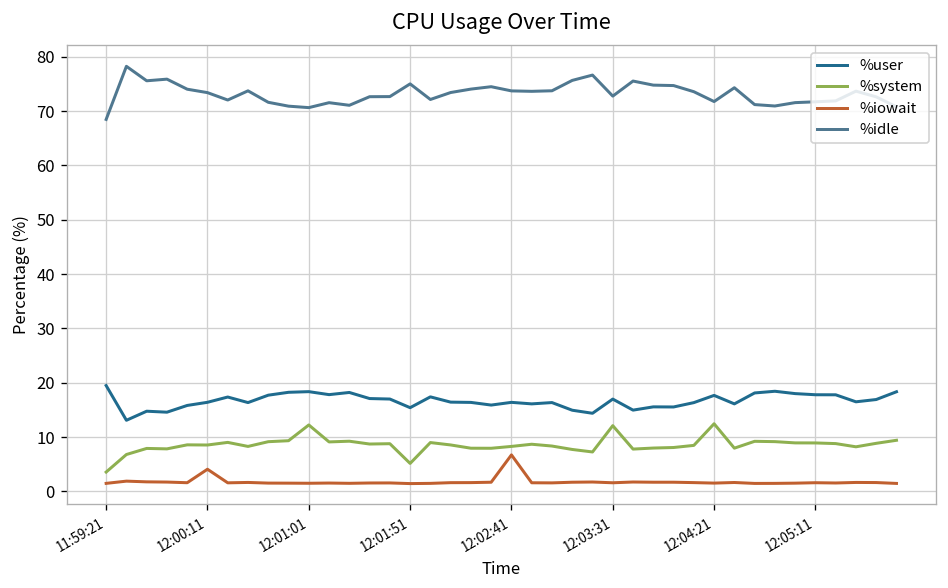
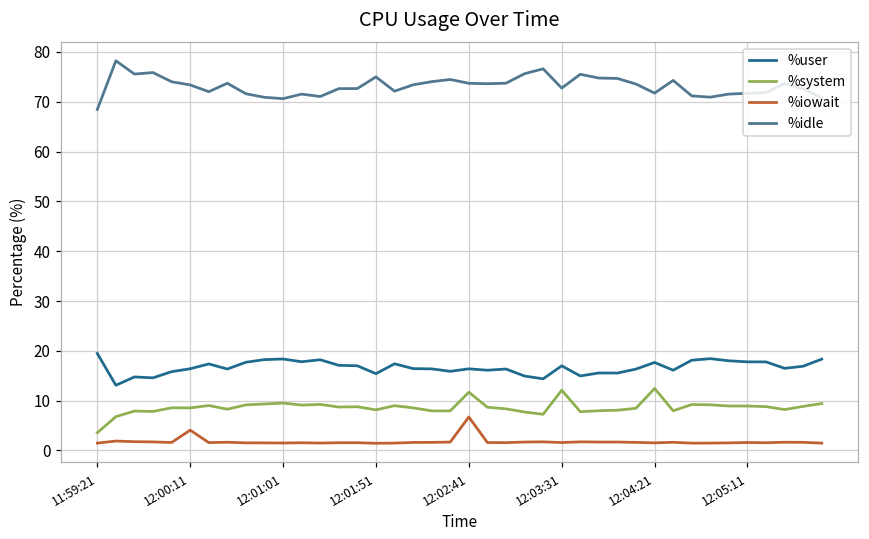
  {
    "%system": {
      "11:59:21": 4,
      "12:00:11": 9,
-     "12:01:01": 12,
-     "12:01:51": 5,
-     "12:02:41": 8,
+     "12:01:01": 10,
+     "12:01:51": 8,
+     "12:02:41": 12,
      "12:03:31": 12,
      "12:04:21": 12,
      "12:05:11": 9
    },
    "%iowait": {
      "11:59:21": 1,
      "12:00:11": 4,
      "12:01:01": 2,
      "12:01:51": 1,
      "12:02:41": 7,
      "12:03:31": 2,
      "12:04:21": 2,
      "12:05:11": 2
    }
  }
